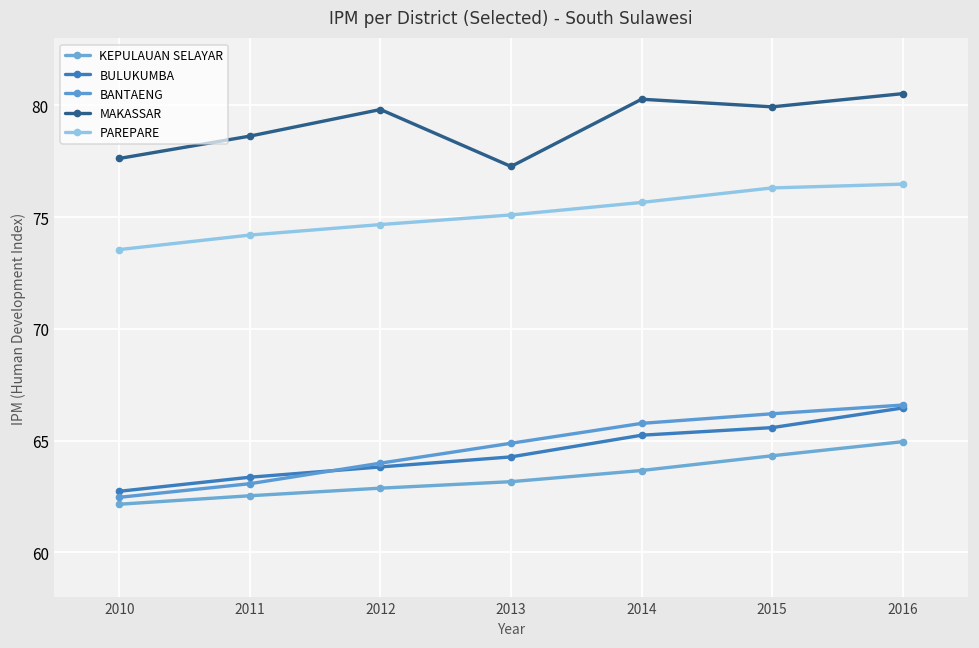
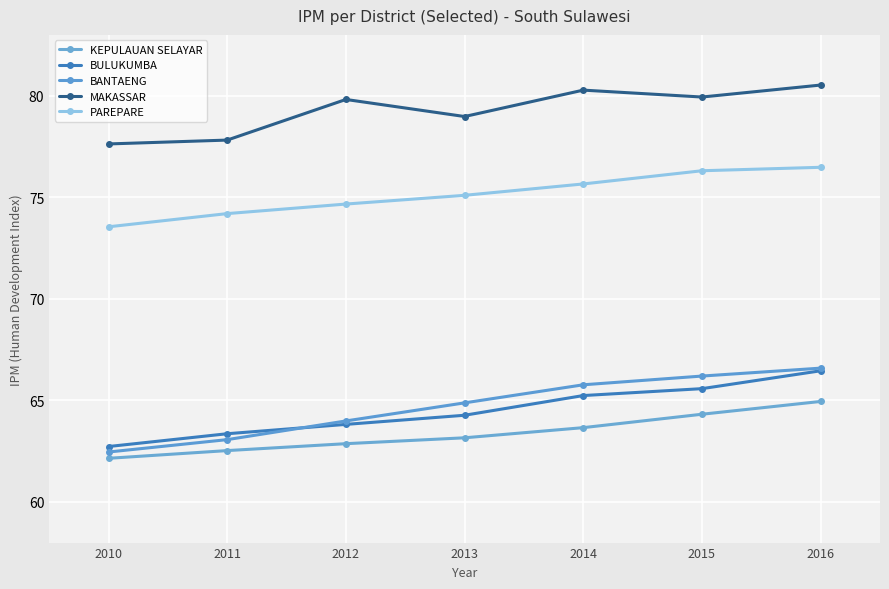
  {
    "MAKASSAR": {
      "2010": 77.6,
-     "2011": 78.6,
+     "2011": 77.8,
      "2012": 79.8,
-     "2013": 77.3,
+     "2013": 79.0,
      "2014": 80.3,
      "2015": 79.9,
      "2016": 80.5
    }
  }
